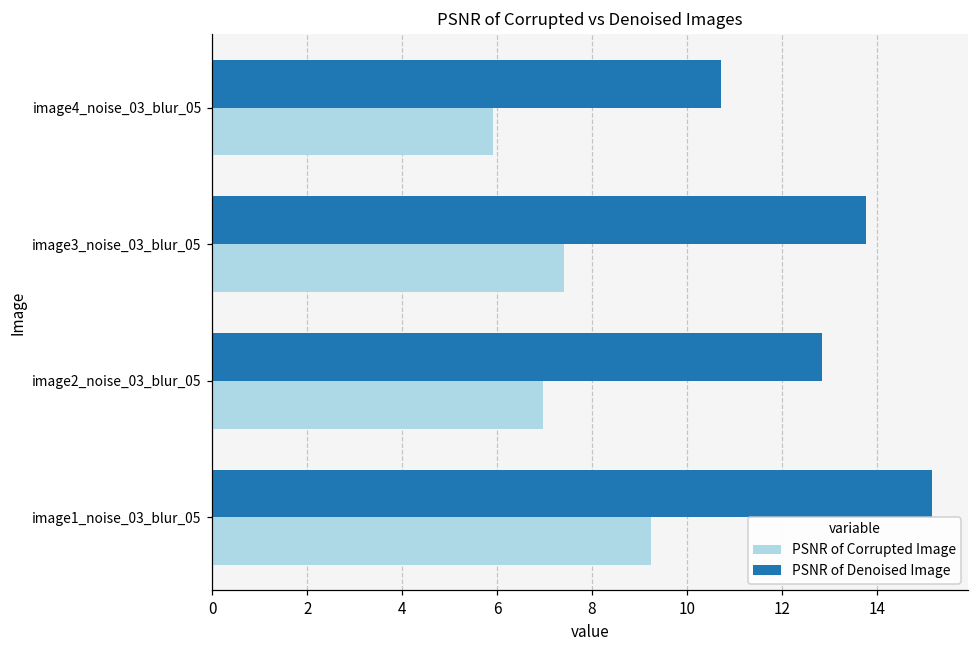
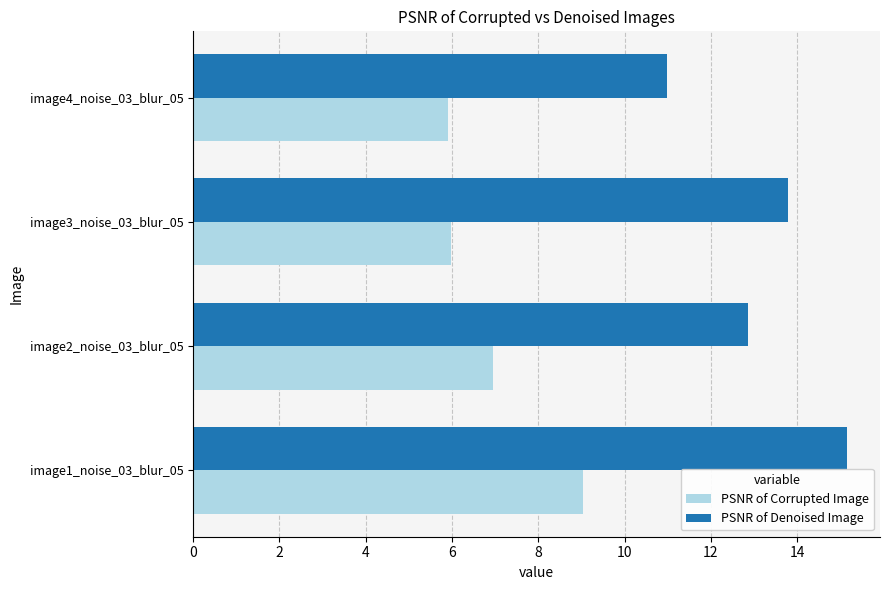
  {
    "PSNR of Corrupted Image": {
      "image4_noise_03_blur_05": 5.9,
-     "image3_noise_03_blur_05": 7.4,
+     "image3_noise_03_blur_05": 6.0,
      "image2_noise_03_blur_05": 7.0,
-     "image1_noise_03_blur_05": 9.3
+     "image1_noise_03_blur_05": 9.0
    },
    "PSNR of Denoised Image": {
-     "image4_noise_03_blur_05": 10.7,
+     "image4_noise_03_blur_05": 11.0,
      "image3_noise_03_blur_05": 13.8,
      "image2_noise_03_blur_05": 12.9,
      "image1_noise_03_blur_05": 15.2
    }
  }
